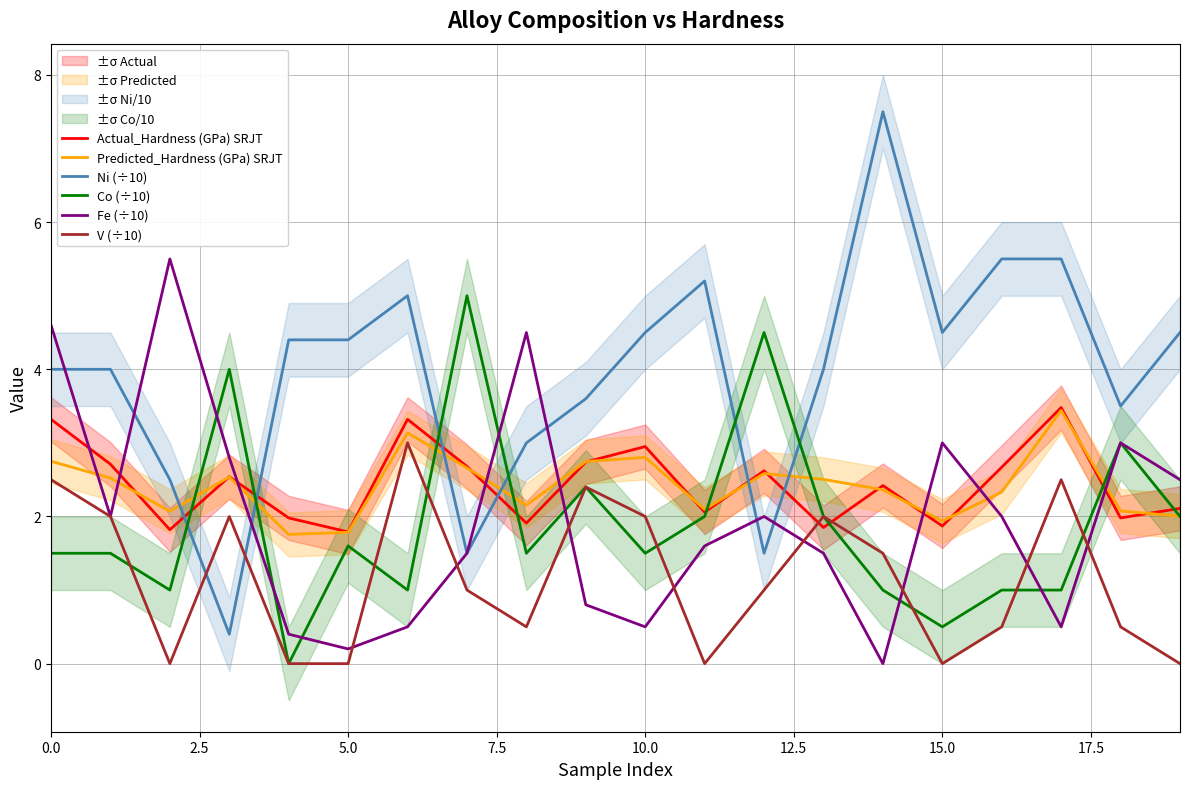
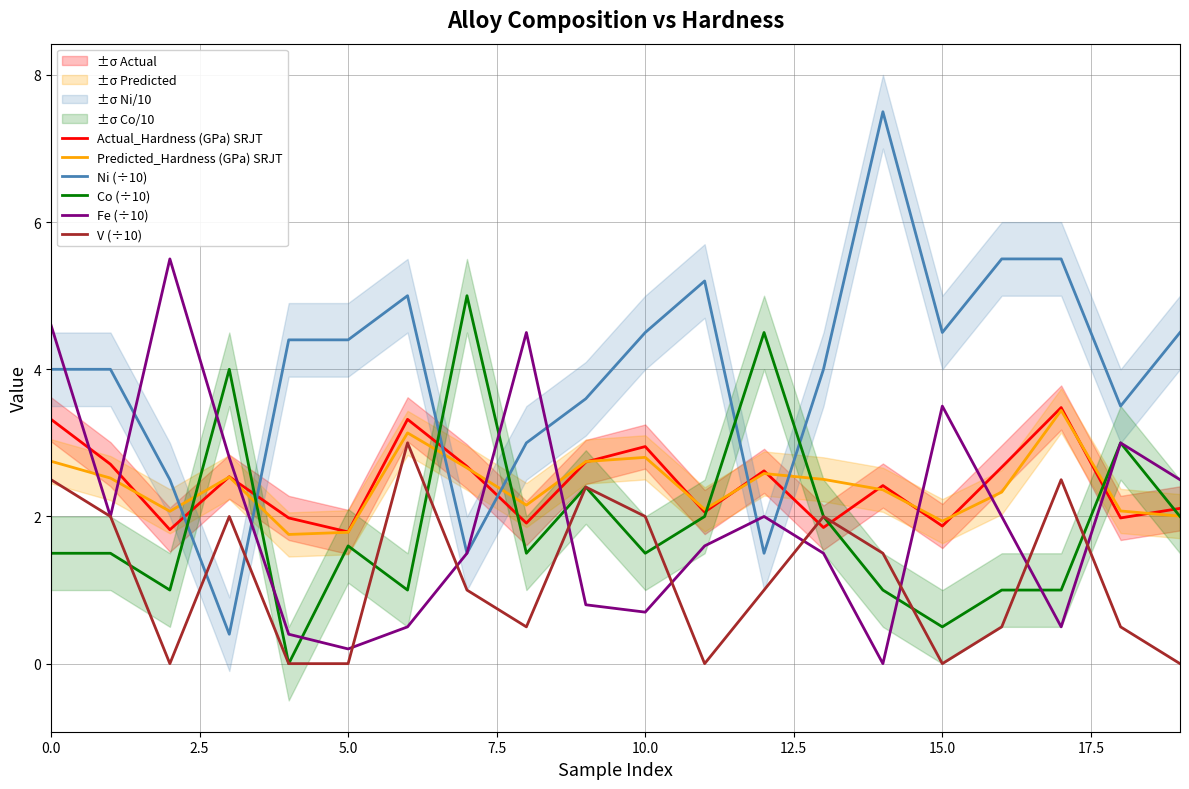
  {
    "Fe (÷10)": {
      "0.0": 4.6,
      "5.0": 0.2,
-     "10.0": 0.5,
-     "15.0": 3.0
+     "10.0": 0.7,
+     "15.0": 3.5
    },
    "V (÷10)": {
      "0.0": 2.5,
      "5.0": 0.0,
      "15.0": 0.0
    }
  }
